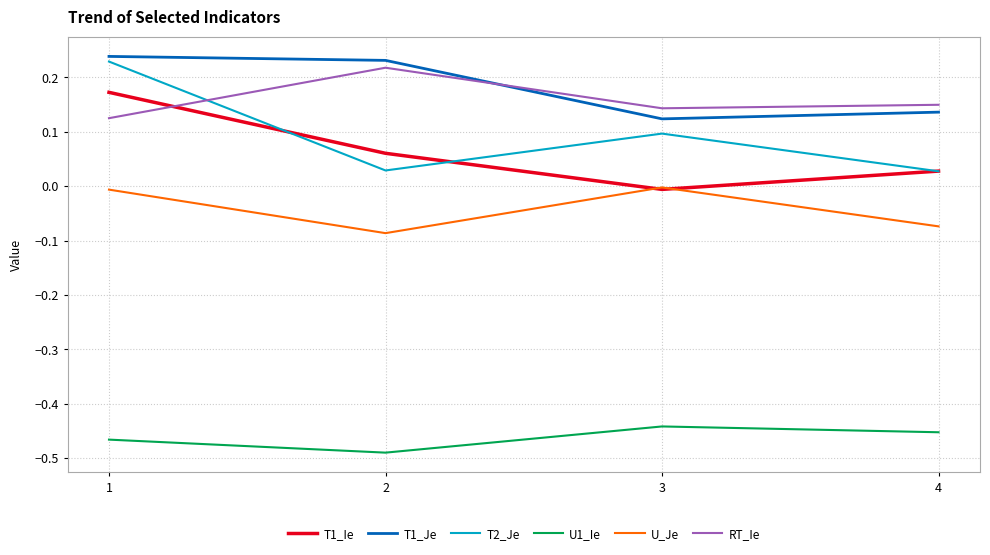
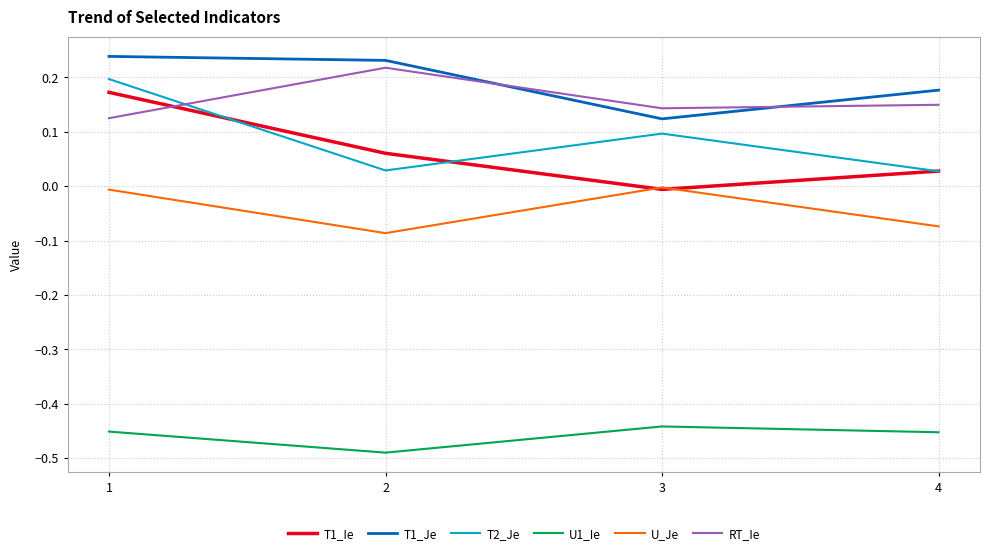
  {
    "T1_Ie": {
      "1": 0.17,
      "2": 0.06
    },
    "T1_Je": {
      "1": 0.24,
      "2": 0.23,
      "3": 0.12,
-     "4": 0.14
+     "4": 0.18
    },
    "T2_Je": {
-     "1": 0.23,
+     "1": 0.20,
      "2": 0.03,
      "3": 0.10
    },
    "U1_Ie": {
-     "1": -0.47,
+     "1": -0.45,
      "2": -0.49,
      "3": -0.44,
      "4": -0.45
    },
    "U_Je": {
      "1": -0.01,
      "2": -0.09,
      "4": -0.07
    },
    "RT_Ie": {
      "1": 0.12,
      "2": 0.22,
      "3": 0.14,
      "4": 0.15
    }
  }
